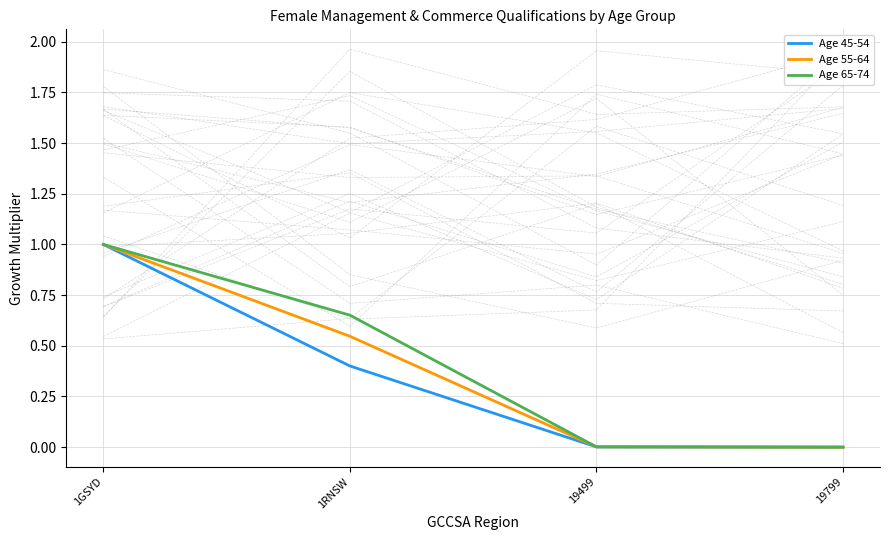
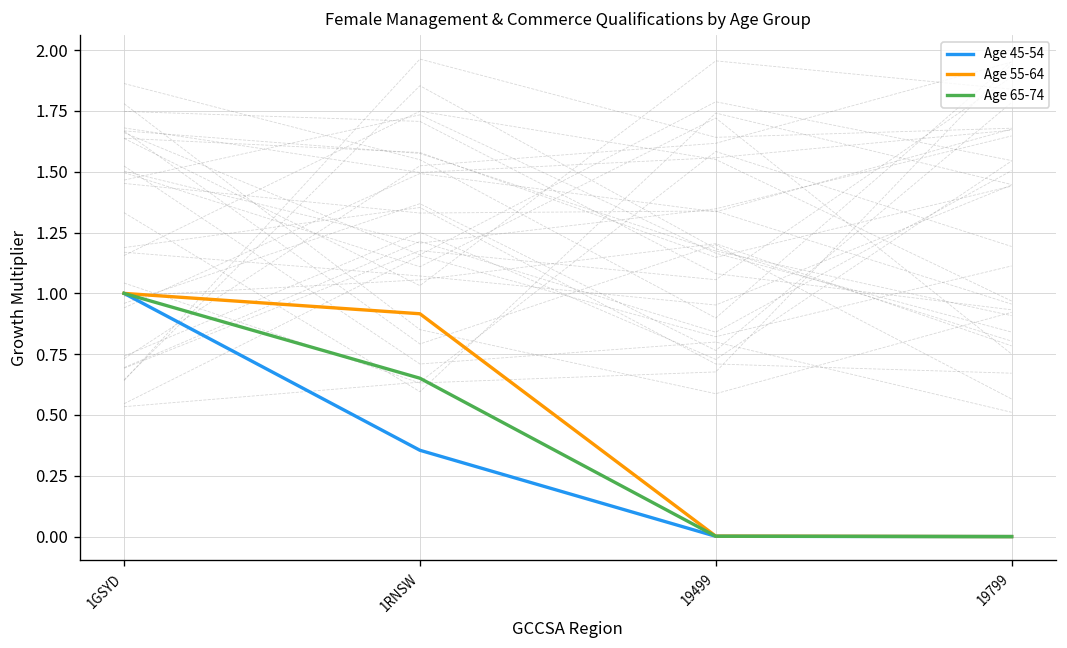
  {
    "Age 45-54": {
-     "1RNSW": 0.40
+     "1RNSW": 0.35
    },
    "Age 55-64": {
-     "1RNSW": 0.55
+     "1RNSW": 0.92
    },
    "Age 65-74": {
      "1RNSW": 0.65
    }
  }
